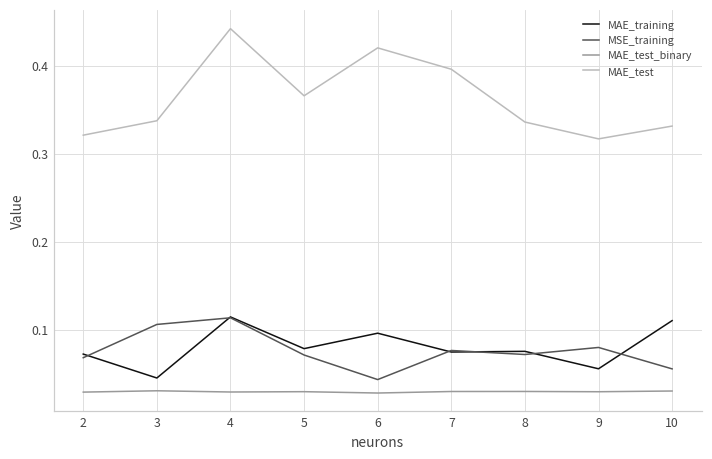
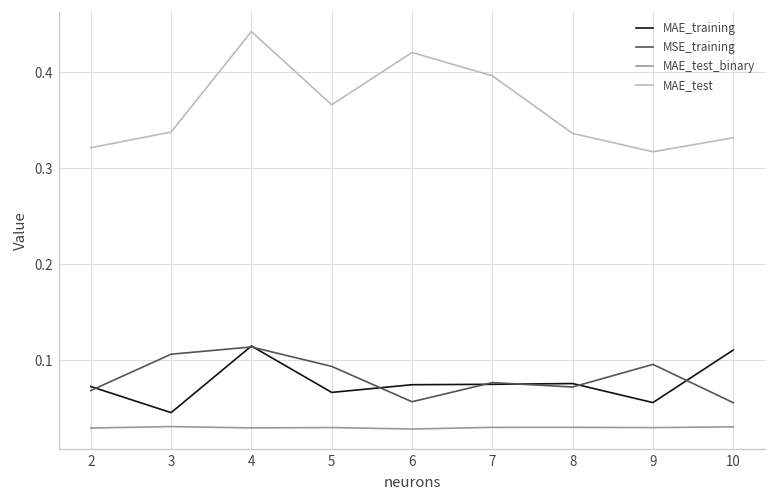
  {
    "MAE_training": {
      "2": 0.07,
      "3": 0.05,
-     "5": 0.08,
-     "6": 0.10,
+     "5": 0.07,
+     "6": 0.07,
      "8": 0.08,
      "9": 0.06,
      "10": 0.11
    },
    "MSE_training": {
      "2": 0.07,
      "3": 0.11,
-     "5": 0.07,
-     "6": 0.04,
+     "5": 0.09,
+     "6": 0.06,
      "8": 0.07,
-     "9": 0.08,
+     "9": 0.10,
      "10": 0.06
    }
  }
